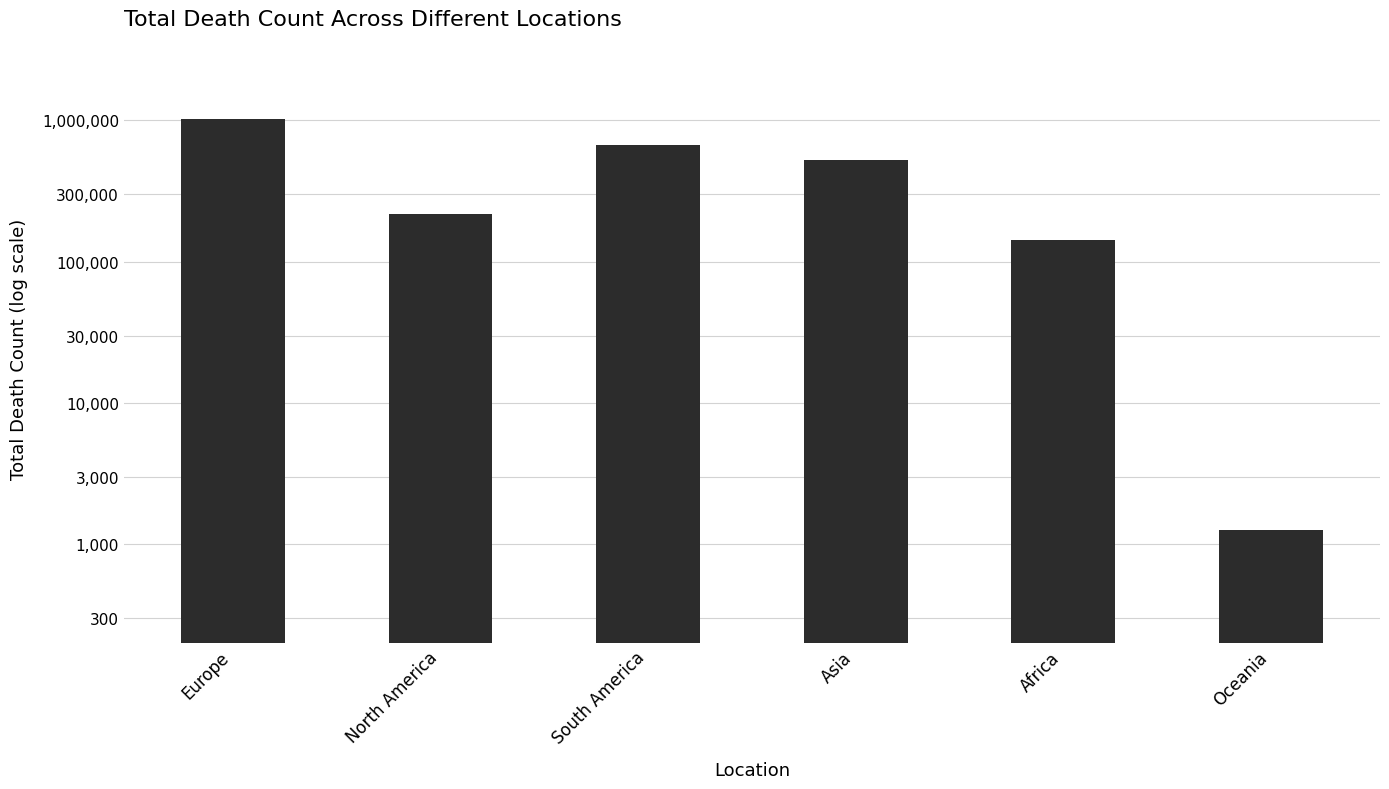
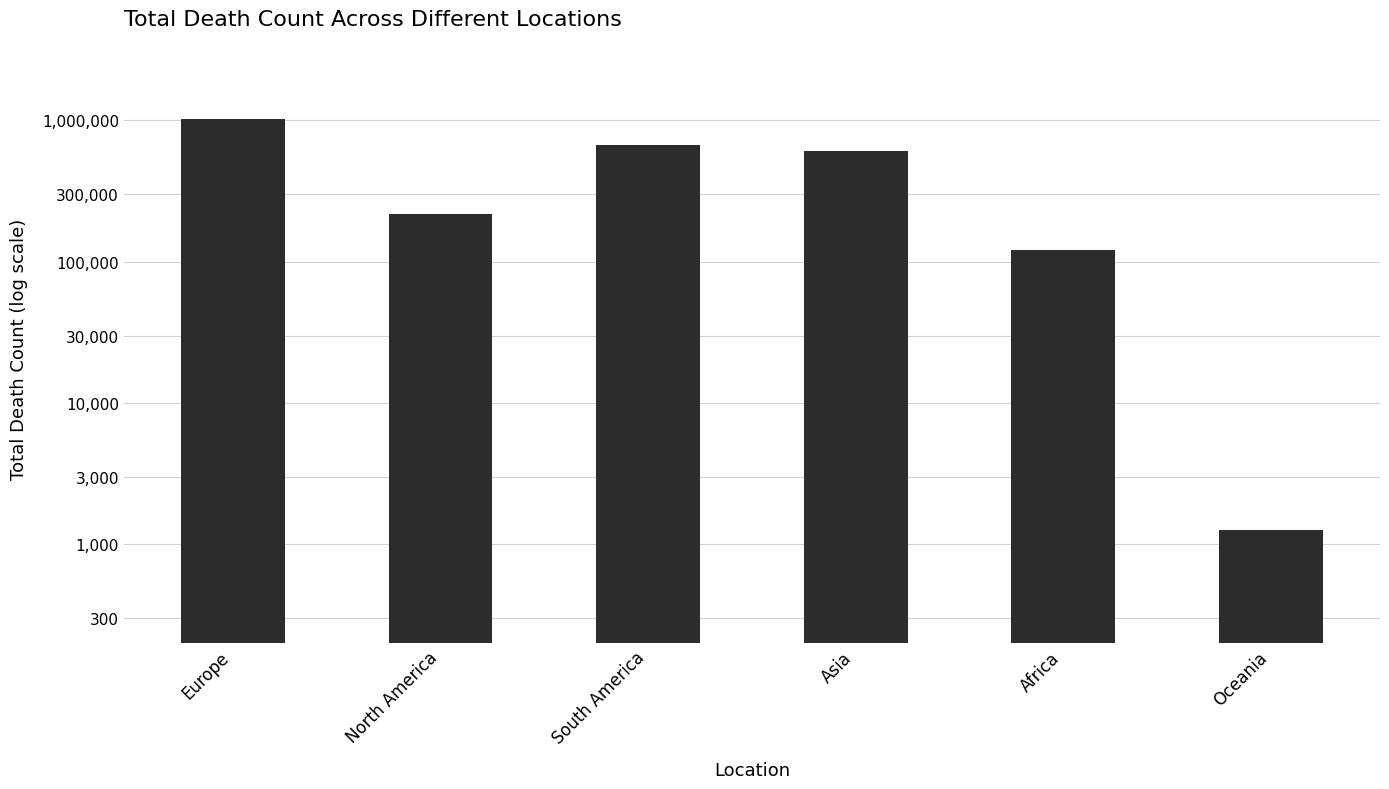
  {
    "Europe": "1,000,000",
    "North America": "220,000",
    "South America": "700,000",
-   "Asia": "520,000",
-   "Africa": "140,000",
+   "Asia": "610,000",
+   "Africa": "120,000",
    "Oceania": "1,300"
  }
